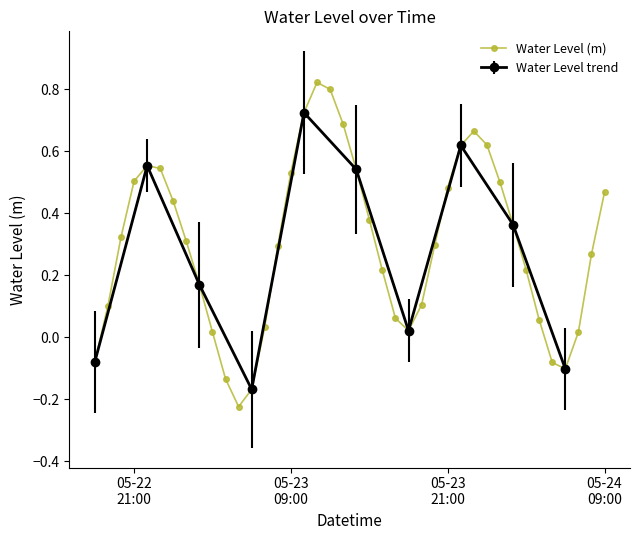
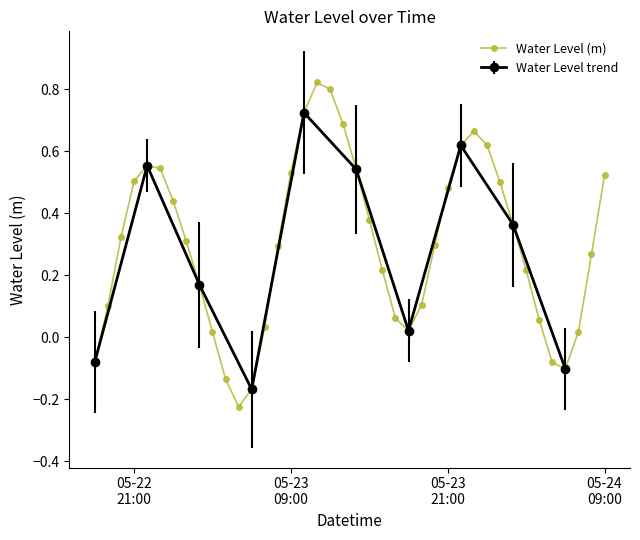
  {
    "Water Level (m)": {
      "05-22 21:00": 0.50,
      "05-23 09:00": 0.53,
      "05-23 21:00": 0.48,
-     "05-24 09:00": 0.47
+     "05-24 09:00": 0.52
    }
  }
